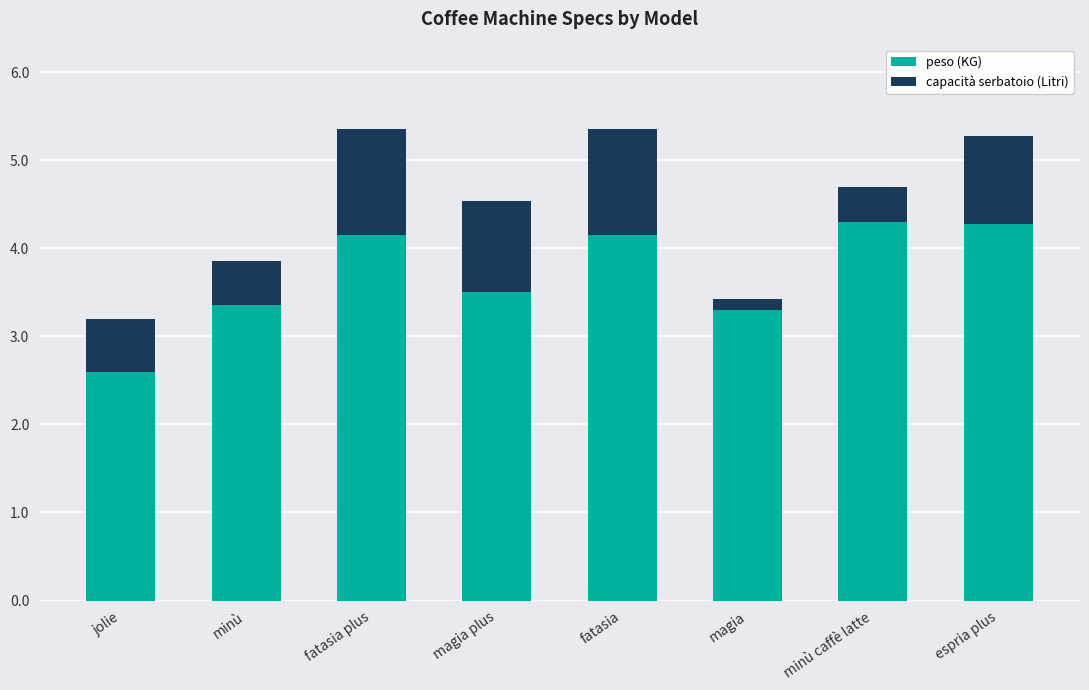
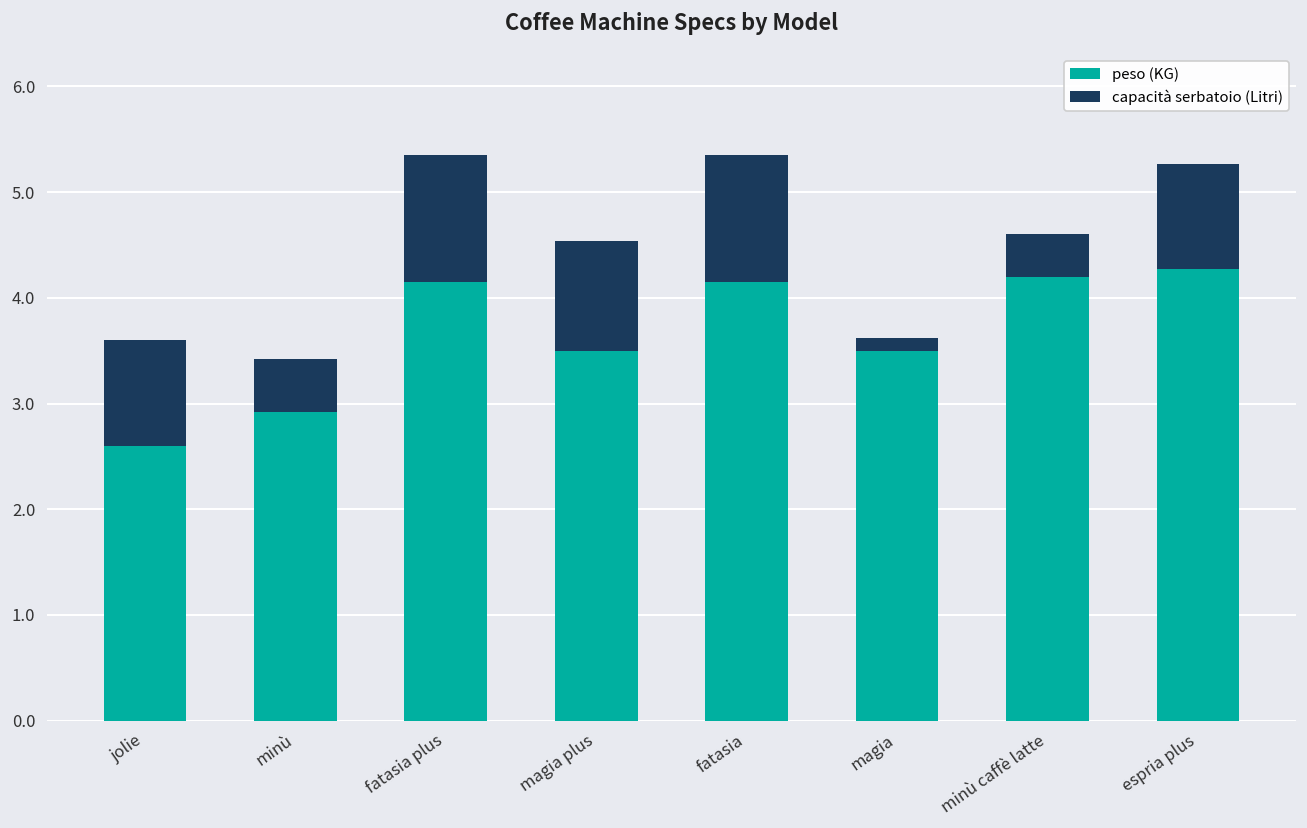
  {
    "peso (KG)": {
      "jolie": 2.6,
-     "minù": 3.4,
+     "minù": 2.9,
      "fatasia plus": 4.2,
      "magia plus": 3.5,
      "fatasia": 4.2,
-     "magia": 3.3,
-     "minù caffè latte": 4.3,
+     "magia": 3.5,
+     "minù caffè latte": 4.2,
      "espria plus": 4.3
    },
    "capacità serbatoio (Litri)": {
-     "jolie": 0.6,
+     "jolie": 1.0,
      "minù": 0.5,
      "fatasia plus": 1.2,
      "magia plus": 1.0,
      "fatasia": 1.2,
      "magia": 0.1,
      "minù caffè latte": 0.4,
      "espria plus": 1.0
    }
  }
